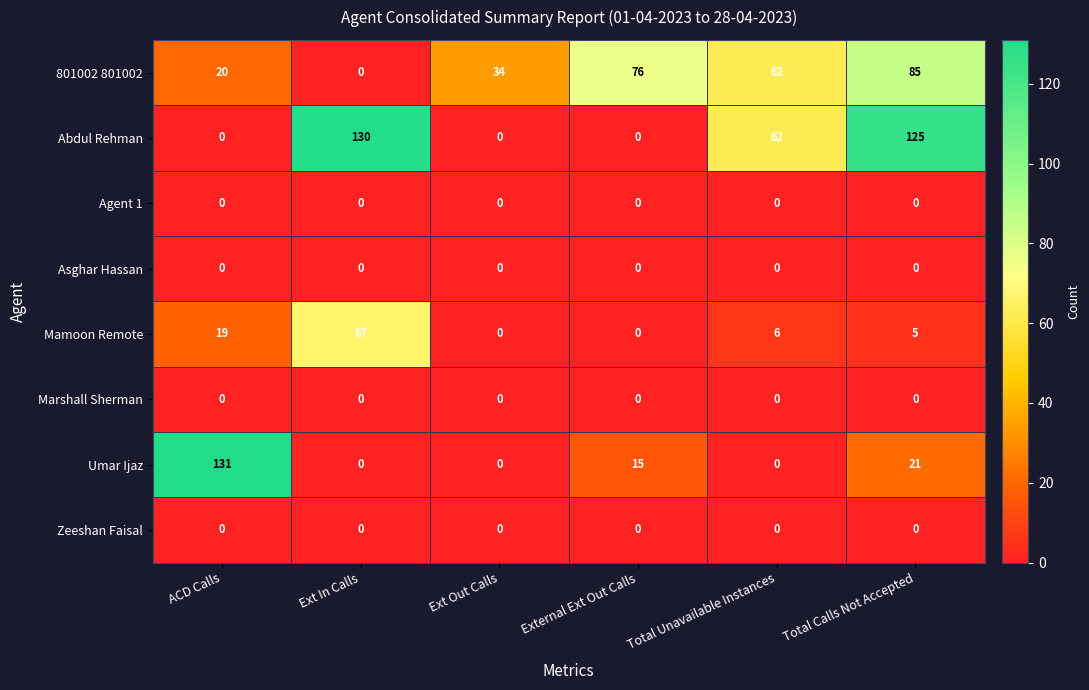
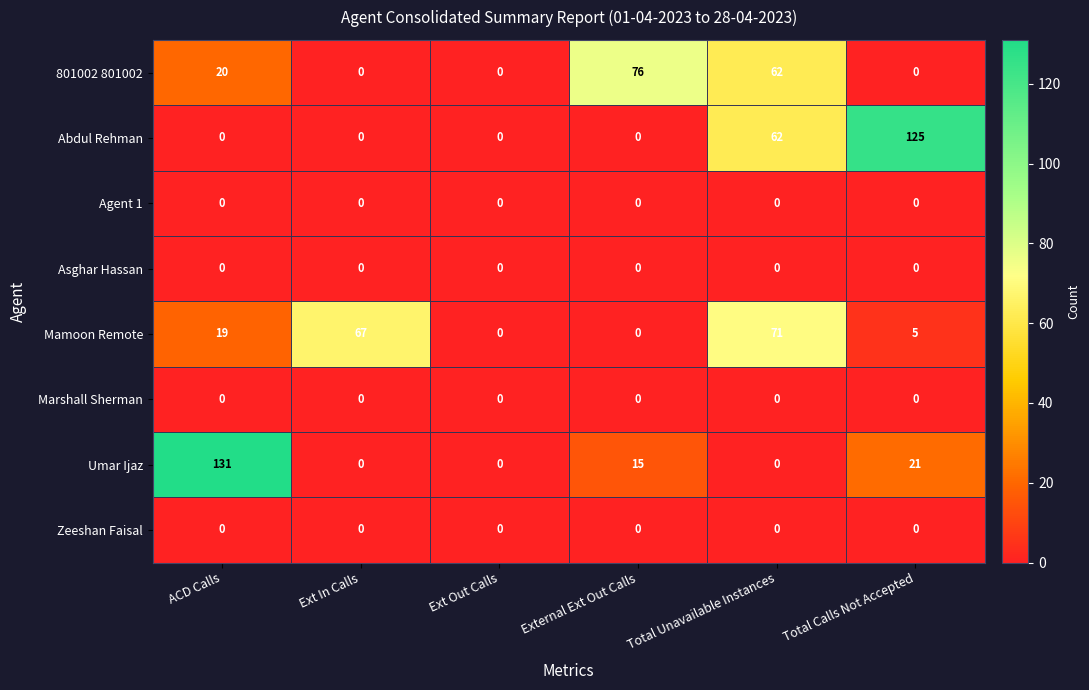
  {
    "801002 801002": {
      "ACD Calls": 20,
      "Ext In Calls": 0,
-     "Ext Out Calls": 34,
+     "Ext Out Calls": 0,
      "External Ext Out Calls": 76,
      "Total Unavailable Instances": 62,
-     "Total Calls Not Accepted": 85
+     "Total Calls Not Accepted": 0
    },
    "Abdul Rehman": {
      "ACD Calls": 0,
-     "Ext In Calls": 130,
+     "Ext In Calls": 0,
      "Ext Out Calls": 0,
      "External Ext Out Calls": 0,
      "Total Unavailable Instances": 62,
      "Total Calls Not Accepted": 125
    },
    "Agent 1": {
      "ACD Calls": 0,
      "Ext In Calls": 0,
      "Ext Out Calls": 0,
      "External Ext Out Calls": 0,
      "Total Unavailable Instances": 0,
      "Total Calls Not Accepted": 0
    },
    "Asghar Hassan": {
      "ACD Calls": 0,
      "Ext In Calls": 0,
      "Ext Out Calls": 0,
      "External Ext Out Calls": 0,
      "Total Unavailable Instances": 0,
      "Total Calls Not Accepted": 0
    },
    "Mamoon Remote": {
      "ACD Calls": 19,
      "Ext In Calls": 67,
      "Ext Out Calls": 0,
      "External Ext Out Calls": 0,
-     "Total Unavailable Instances": 6,
+     "Total Unavailable Instances": 71,
      "Total Calls Not Accepted": 5
    },
    "Marshall Sherman": {
      "ACD Calls": 0,
      "Ext In Calls": 0,
      "Ext Out Calls": 0,
      "External Ext Out Calls": 0,
      "Total Unavailable Instances": 0,
      "Total Calls Not Accepted": 0
    },
    "Umar Ijaz": {
      "ACD Calls": 131,
      "Ext In Calls": 0,
      "Ext Out Calls": 0,
      "External Ext Out Calls": 15,
      "Total Unavailable Instances": 0,
      "Total Calls Not Accepted": 21
    },
    "Zeeshan Faisal": {
      "ACD Calls": 0,
      "Ext In Calls": 0,
      "Ext Out Calls": 0,
      "External Ext Out Calls": 0,
      "Total Unavailable Instances": 0,
      "Total Calls Not Accepted": 0
    }
  }
